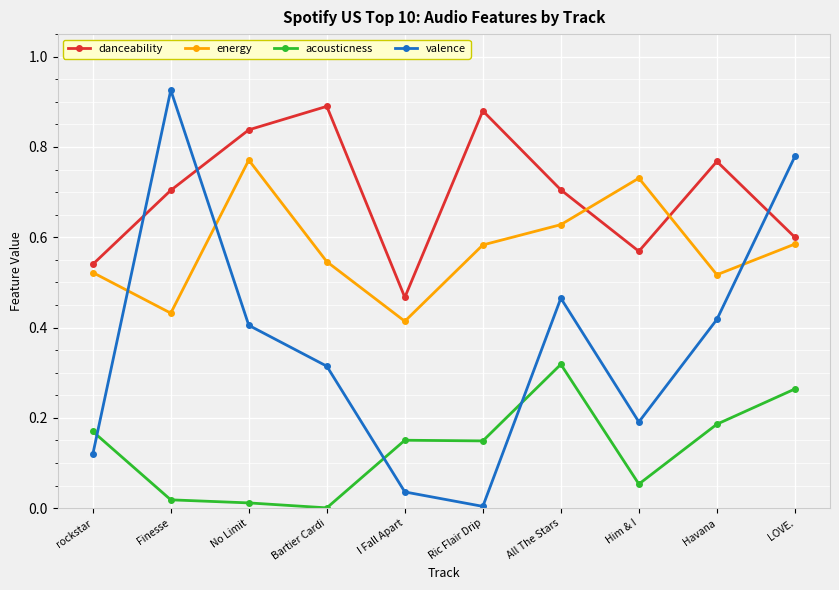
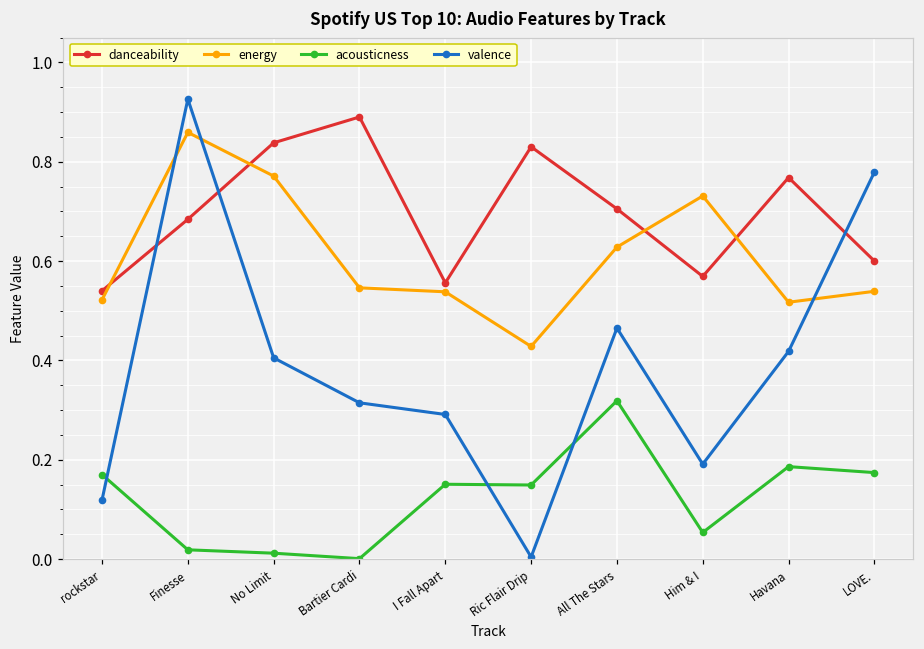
  {
    "danceability": {
      "rockstar": 0.54,
-     "Finesse": 0.70,
+     "Finesse": 0.68,
      "No Limit": 0.84,
      "Bartier Cardi": 0.89,
-     "I Fall Apart": 0.47,
-     "Ric Flair Drip": 0.88,
+     "I Fall Apart": 0.56,
+     "Ric Flair Drip": 0.83,
      "All The Stars": 0.71,
      "Him & I": 0.57,
      "Havana": 0.77,
      "LOVE.": 0.60
    },
    "energy": {
      "rockstar": 0.52,
-     "Finesse": 0.43,
+     "Finesse": 0.86,
      "No Limit": 0.77,
      "Bartier Cardi": 0.55,
-     "I Fall Apart": 0.41,
-     "Ric Flair Drip": 0.58,
+     "I Fall Apart": 0.54,
+     "Ric Flair Drip": 0.43,
      "All The Stars": 0.63,
      "Him & I": 0.73,
      "Havana": 0.52,
-     "LOVE.": 0.59
+     "LOVE.": 0.54
    },
    "acousticness": {
      "rockstar": 0.17,
      "Finesse": 0.02,
      "No Limit": 0.01,
      "Bartier Cardi": 0.00,
      "I Fall Apart": 0.15,
      "Ric Flair Drip": 0.15,
      "All The Stars": 0.32,
      "Him & I": 0.05,
      "Havana": 0.19,
-     "LOVE.": 0.26
+     "LOVE.": 0.17
    },
    "valence": {
      "rockstar": 0.12,
      "Finesse": 0.93,
      "No Limit": 0.41,
      "Bartier Cardi": 0.31,
-     "I Fall Apart": 0.04,
+     "I Fall Apart": 0.29,
      "Ric Flair Drip": 0.00,
      "All The Stars": 0.47,
      "Him & I": 0.19,
      "Havana": 0.42,
      "LOVE.": 0.78
    }
  }
